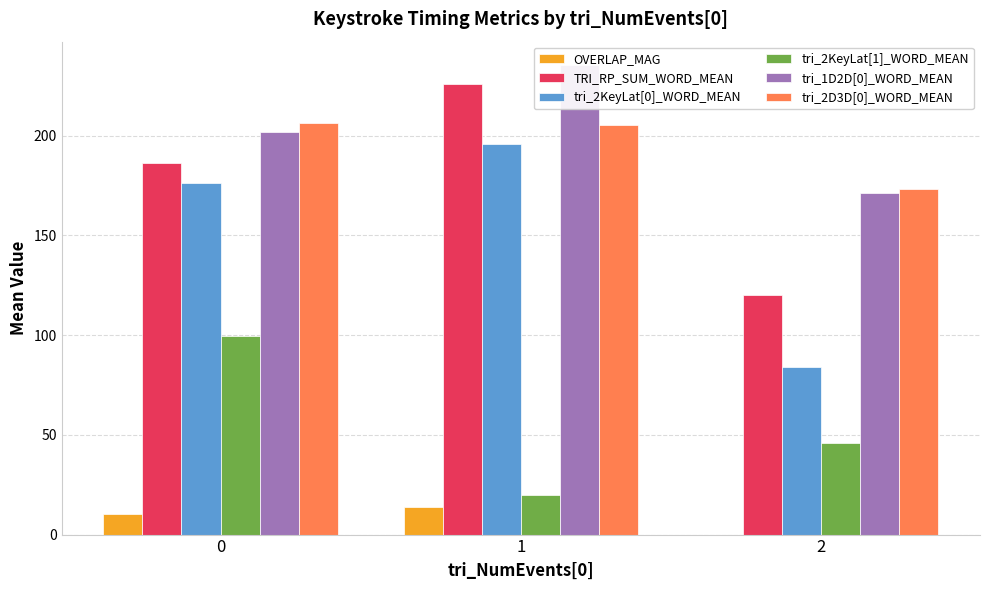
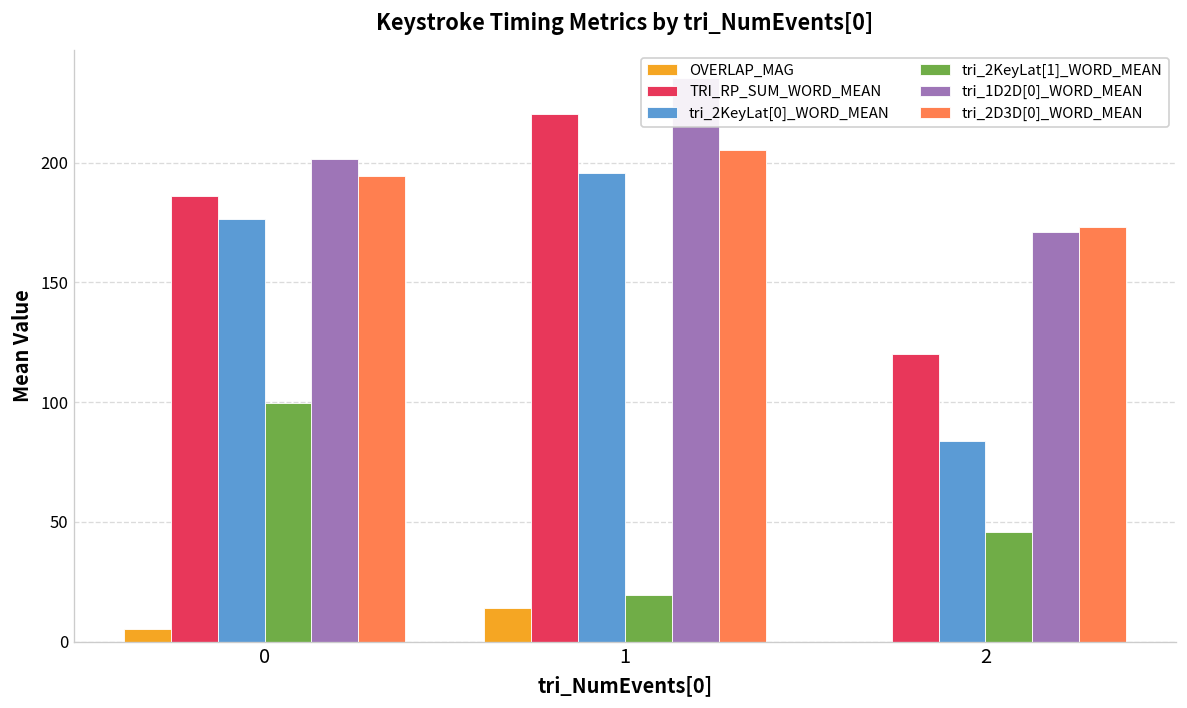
  {
    "OVERLAP_MAG": {
-     "0": 10,
+     "0": 5,
      "1": 14,
      "2": 0
    },
    "TRI_RP_SUM_WORD_MEAN": {
      "0": 186,
-     "1": 226,
+     "1": 220,
      "2": 120
    },
    "tri_2KeyLat[0]_WORD_MEAN": {
      "0": 176,
      "1": 196,
      "2": 84
    },
    "tri_2KeyLat[1]_WORD_MEAN": {
      "0": 100,
      "1": 20,
      "2": 46
    },
    "tri_1D2D[0]_WORD_MEAN": {
      "0": 202,
      "2": 171
    },
    "tri_2D3D[0]_WORD_MEAN": {
-     "0": 206,
+     "0": 195,
      "1": 205,
      "2": 173
    }
  }
